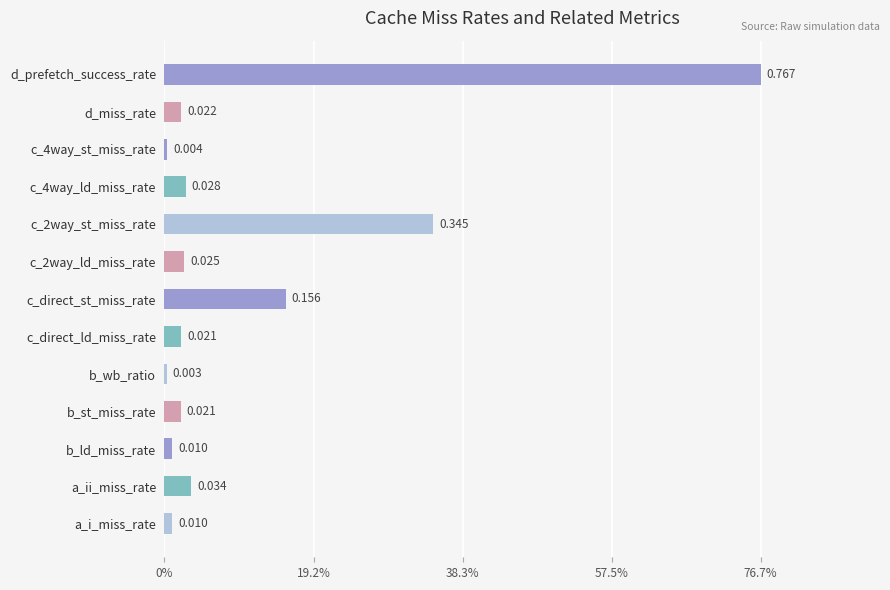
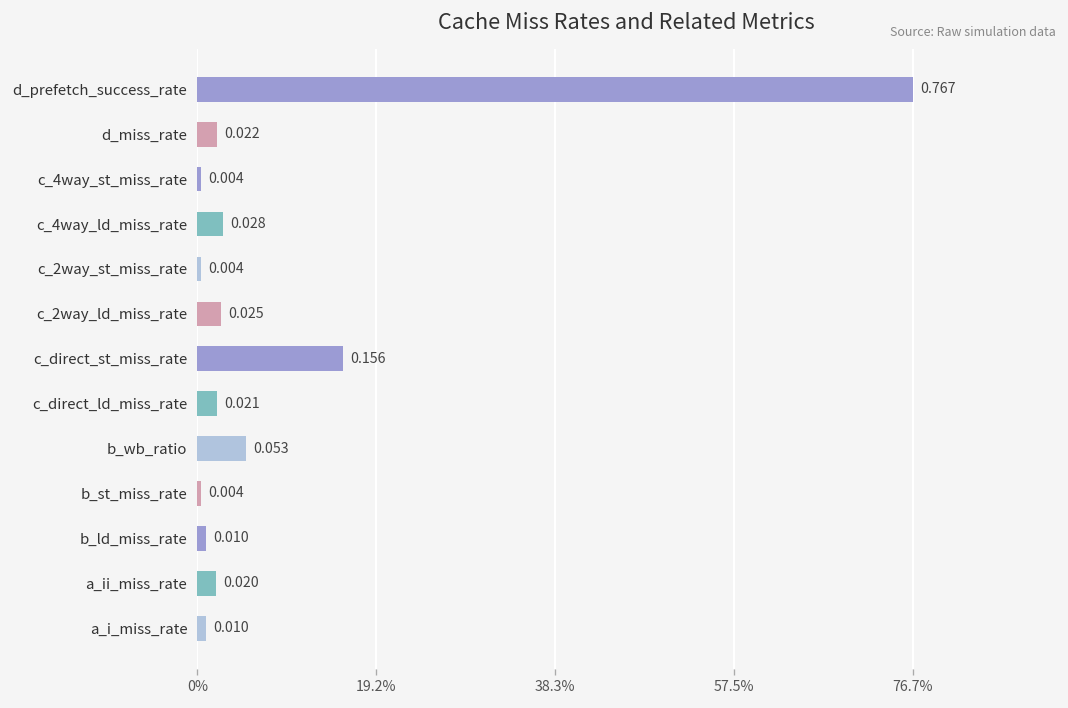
  {
    "d_prefetch_success_rate": 0.767,
    "d_miss_rate": 0.022,
    "c_4way_st_miss_rate": 0.004,
    "c_4way_ld_miss_rate": 0.028,
-   "c_2way_st_miss_rate": 0.345,
+   "c_2way_st_miss_rate": 0.004,
    "c_2way_ld_miss_rate": 0.025,
    "c_direct_st_miss_rate": 0.156,
    "c_direct_ld_miss_rate": 0.021,
-   "b_wb_ratio": 0.003,
-   "b_st_miss_rate": 0.021,
+   "b_wb_ratio": 0.053,
+   "b_st_miss_rate": 0.004,
    "b_ld_miss_rate": 0.010,
-   "a_ii_miss_rate": 0.034,
+   "a_ii_miss_rate": 0.020,
    "a_i_miss_rate": 0.010
  }
